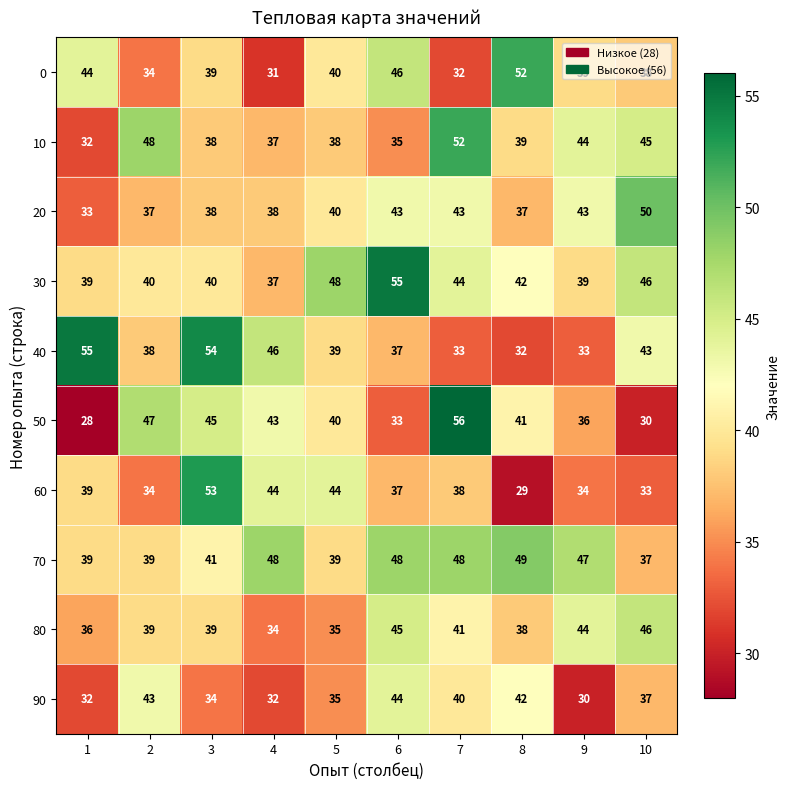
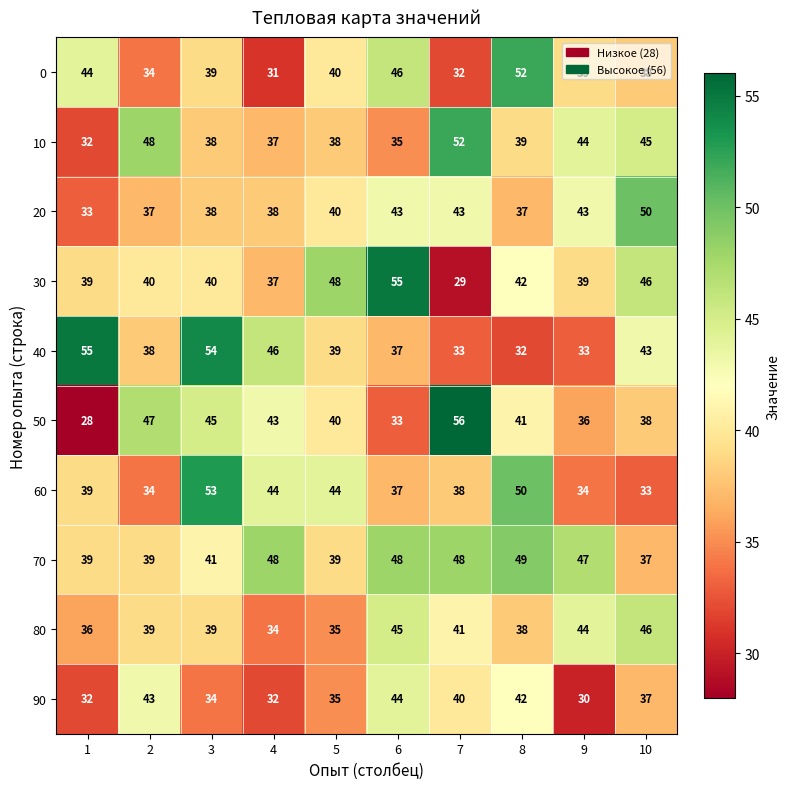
  {
    "0": {
      "1": 44,
      "2": 34,
      "3": 39,
      "4": 31,
      "5": 40,
      "6": 46,
      "7": 32,
      "8": 52
    },
    "10": {
      "1": 32,
      "2": 48,
      "3": 38,
      "4": 37,
      "5": 38,
      "6": 35,
      "7": 52,
      "8": 39,
      "9": 44,
      "10": 45
    },
    "20": {
      "1": 33,
      "2": 37,
      "3": 38,
      "4": 38,
      "5": 40,
      "6": 43,
      "7": 43,
      "8": 37,
      "9": 43,
      "10": 50
    },
    "30": {
      "1": 39,
      "2": 40,
      "3": 40,
      "4": 37,
      "5": 48,
      "6": 55,
-     "7": 44,
+     "7": 29,
      "8": 42,
      "9": 39,
      "10": 46
    },
    "40": {
      "1": 55,
      "2": 38,
      "3": 54,
      "4": 46,
      "5": 39,
      "6": 37,
      "7": 33,
      "8": 32,
      "9": 33,
      "10": 43
    },
    "50": {
      "1": 28,
      "2": 47,
      "3": 45,
      "4": 43,
      "5": 40,
      "6": 33,
      "7": 56,
      "8": 41,
      "9": 36,
-     "10": 30
+     "10": 38
    },
    "60": {
      "1": 39,
      "2": 34,
      "3": 53,
      "4": 44,
      "5": 44,
      "6": 37,
      "7": 38,
-     "8": 29,
+     "8": 50,
      "9": 34,
      "10": 33
    },
    "70": {
      "1": 39,
      "2": 39,
      "3": 41,
      "4": 48,
      "5": 39,
      "6": 48,
      "7": 48,
      "8": 49,
      "9": 47,
      "10": 37
    },
    "80": {
      "1": 36,
      "2": 39,
      "3": 39,
      "4": 34,
      "5": 35,
      "6": 45,
      "7": 41,
      "8": 38,
      "9": 44,
      "10": 46
    },
    "90": {
      "1": 32,
      "2": 43,
      "3": 34,
      "4": 32,
      "5": 35,
      "6": 44,
      "7": 40,
      "8": 42,
      "9": 30,
      "10": 37
    }
  }
